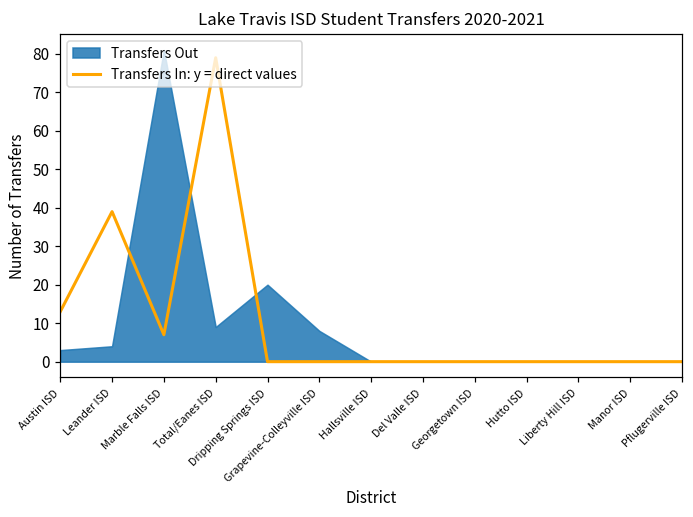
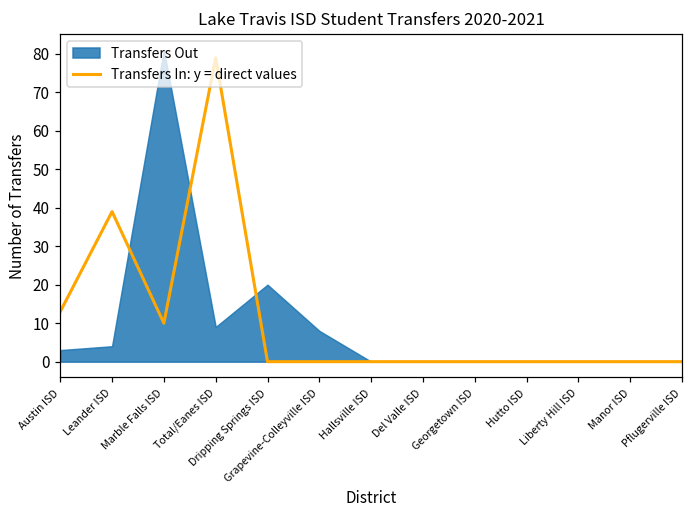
  {
    "Transfers In: y = direct values": {
      "Austin ISD": 13,
      "Leander ISD": 39,
-     "Marble Falls ISD": 7,
+     "Marble Falls ISD": 10,
      "Dripping Springs ISD": 0,
      "Grapevine-Colleyville ISD": 0
    },
    "Transfers Out": {
      "Austin ISD": 3,
      "Leander ISD": 4,
      "Total/Eanes ISD": 9,
      "Dripping Springs ISD": 20,
      "Grapevine-Colleyville ISD": 8
    }
  }
